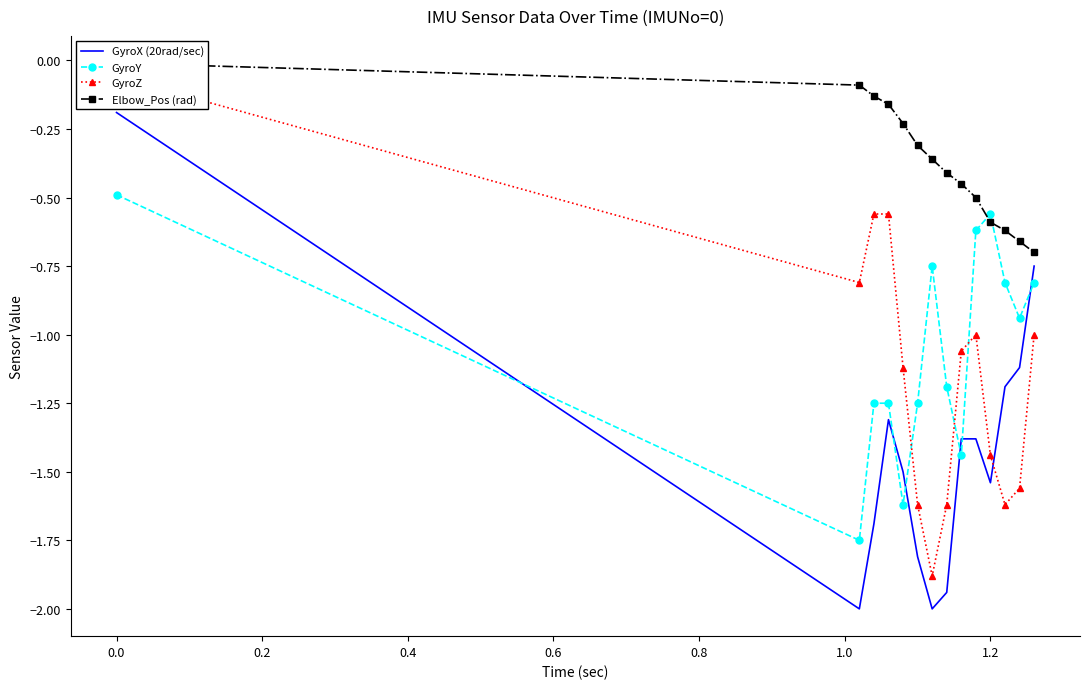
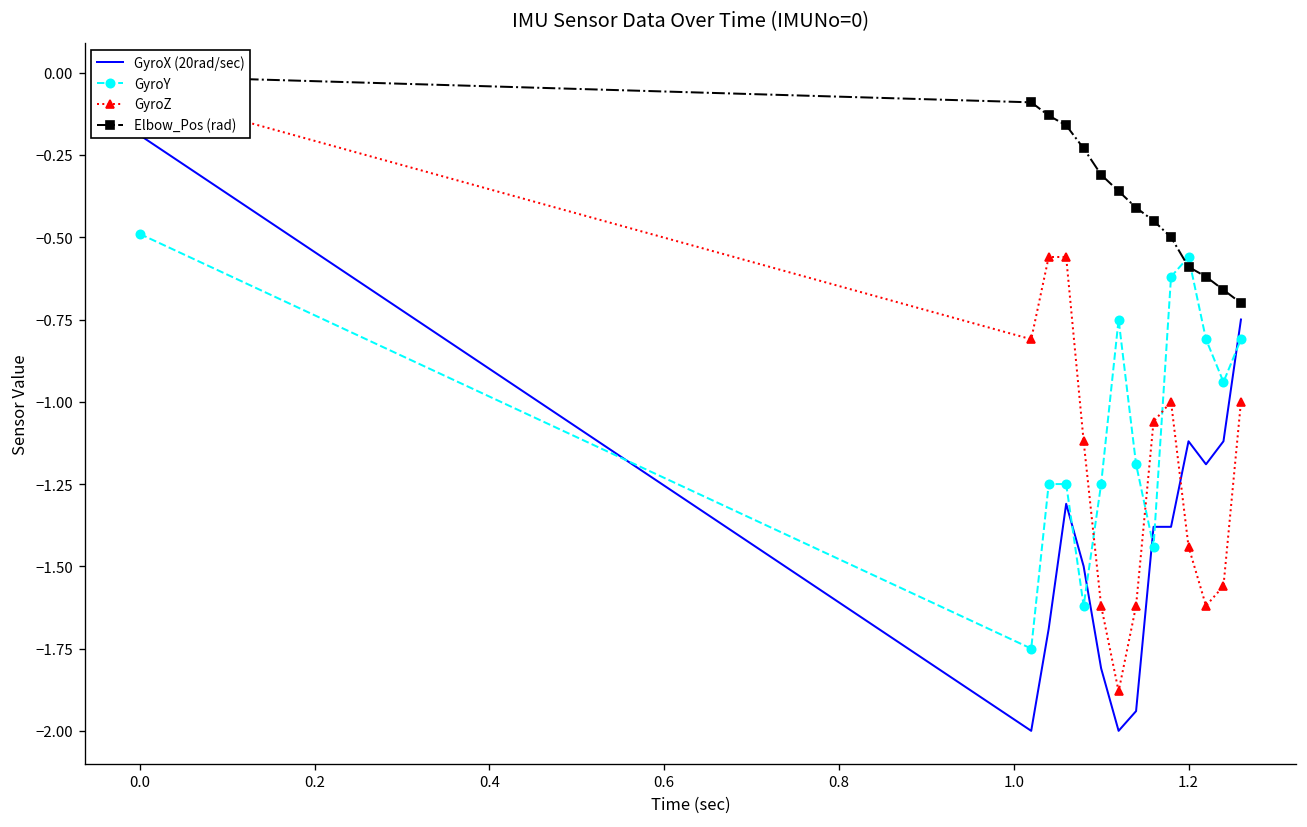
  {
    "GyroX (20rad/sec)": {
      "0.0": -0.19,
-     "1.2": -1.54
+     "1.2": -1.12
    },
    "GyroY": {
      "0.0": -0.49,
      "1.2": -0.56
    },
    "GyroZ": {
      "1.2": -1.44
    },
    "Elbow_Pos (rad)": {
      "1.2": -0.59
    }
  }
